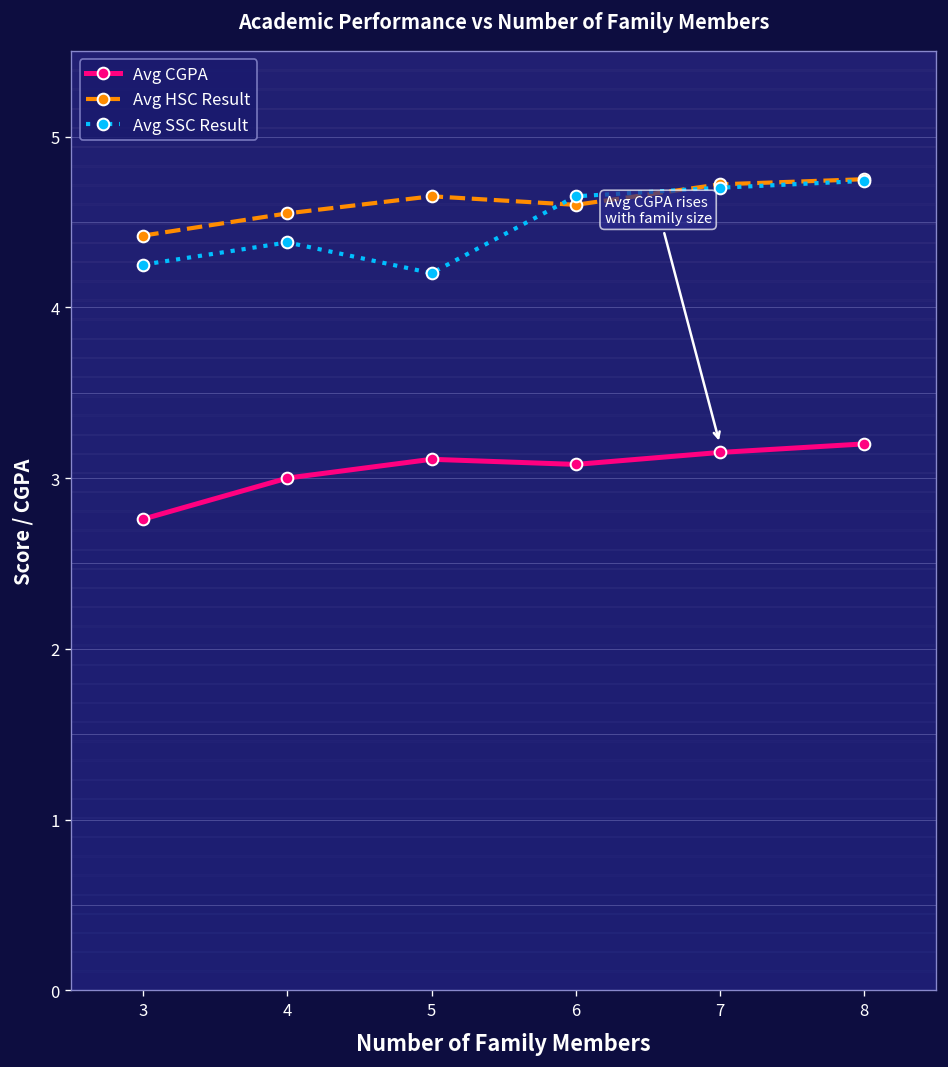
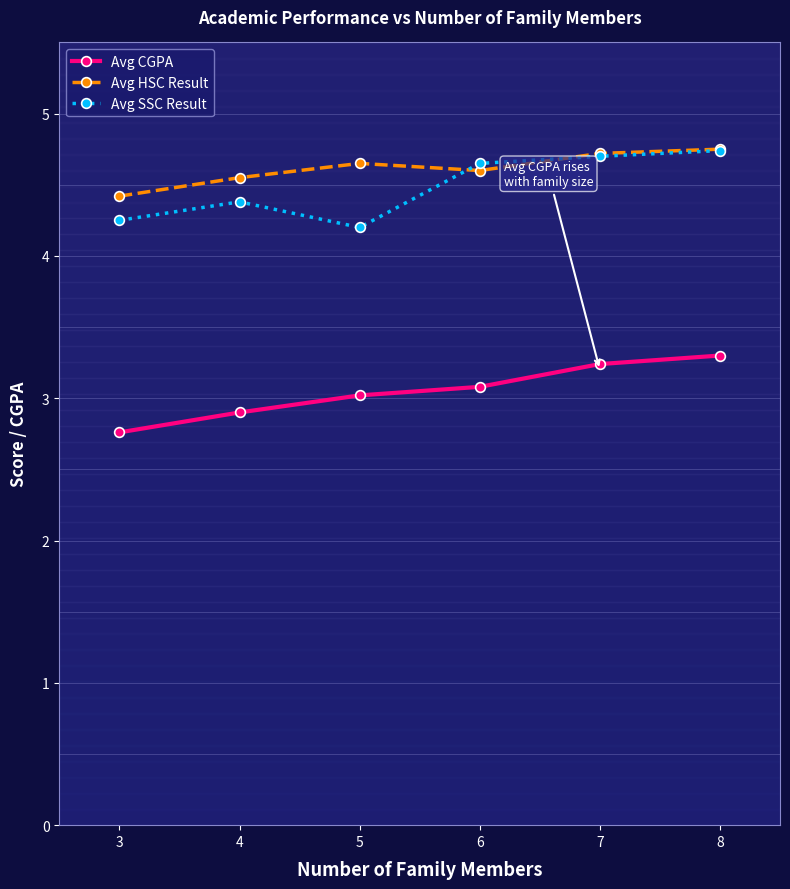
  {
    "Avg CGPA": {
      "3": 2.76,
-     "4": 3.0,
-     "5": 3.11,
+     "4": 2.9,
+     "5": 3.02,
      "6": 3.08,
-     "7": 3.15,
-     "8": 3.2
+     "7": 3.24,
+     "8": 3.3
    },
    "Avg HSC Result": {
      "3": 4.42,
      "4": 4.55,
      "5": 4.65,
      "6": 4.60,
      "7": 4.72
    },
    "Avg SSC Result": {
      "3": 4.25,
      "4": 4.38,
      "5": 4.20,
      "6": 4.65,
      "7": 4.70
    }
  }
